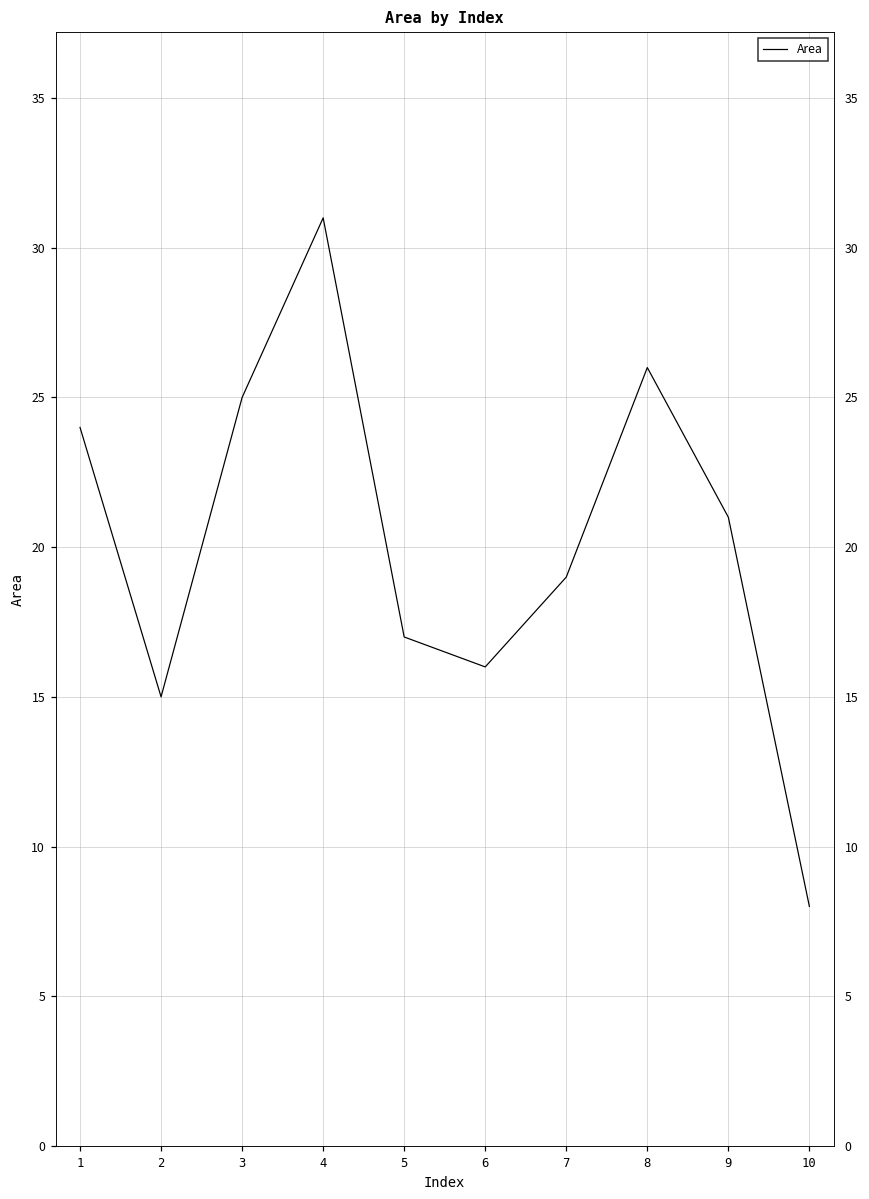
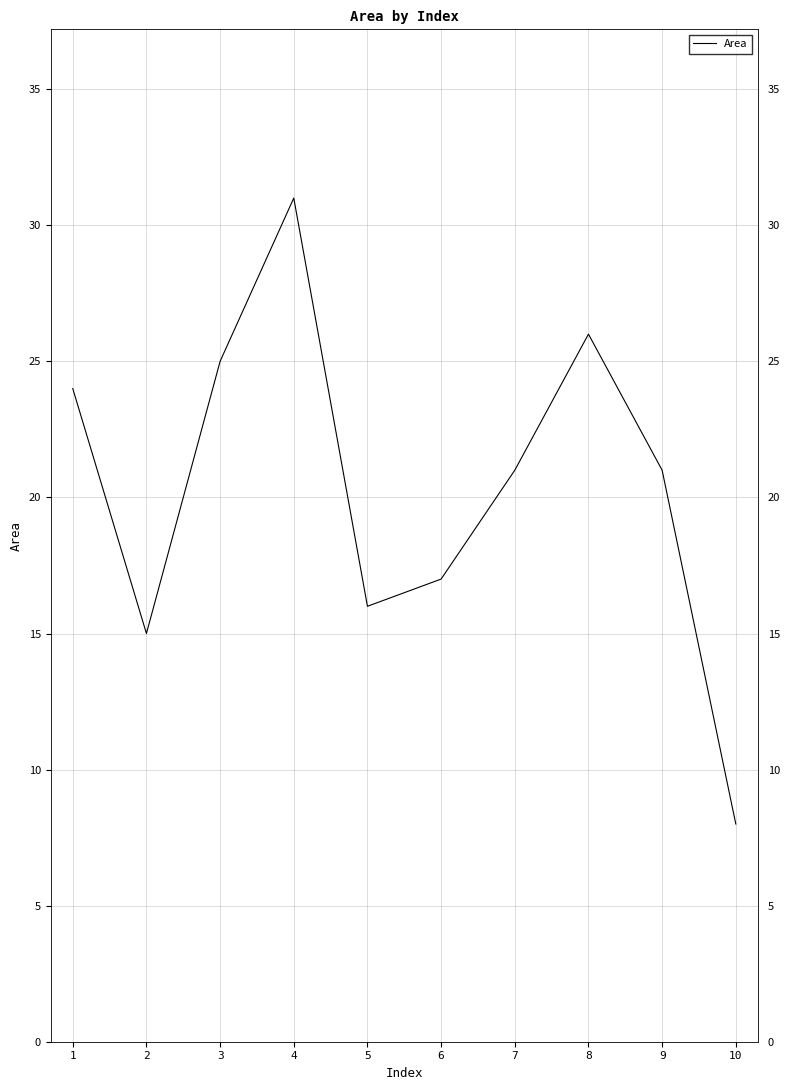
  {
    "1": 24,
    "2": 15,
    "3": 25,
    "4": 31,
-   "5": 17,
-   "6": 16,
-   "7": 19,
+   "5": 16,
+   "6": 17,
+   "7": 21,
    "8": 26,
    "9": 21,
    "10": 8
  }
